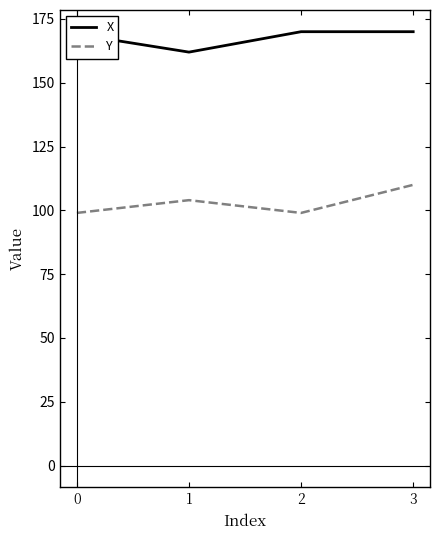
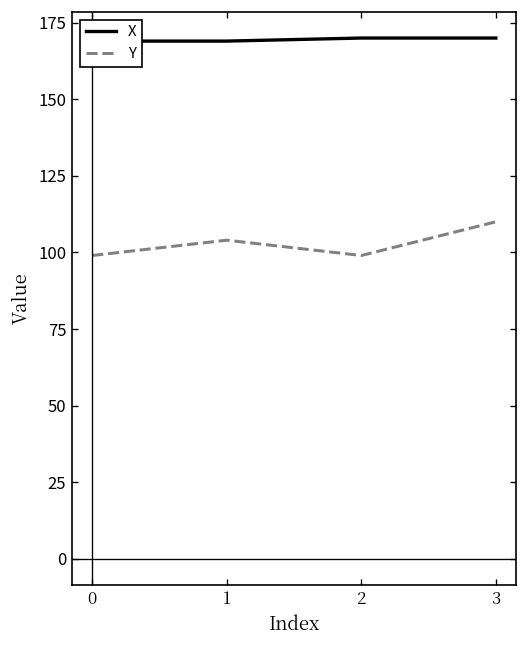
  {
    "X": {
-     "1": 162,
+     "1": 169,
      "2": 170,
      "3": 170
    },
    "Y": {
      "0": 99,
      "1": 104,
      "2": 99,
      "3": 110
    }
  }
